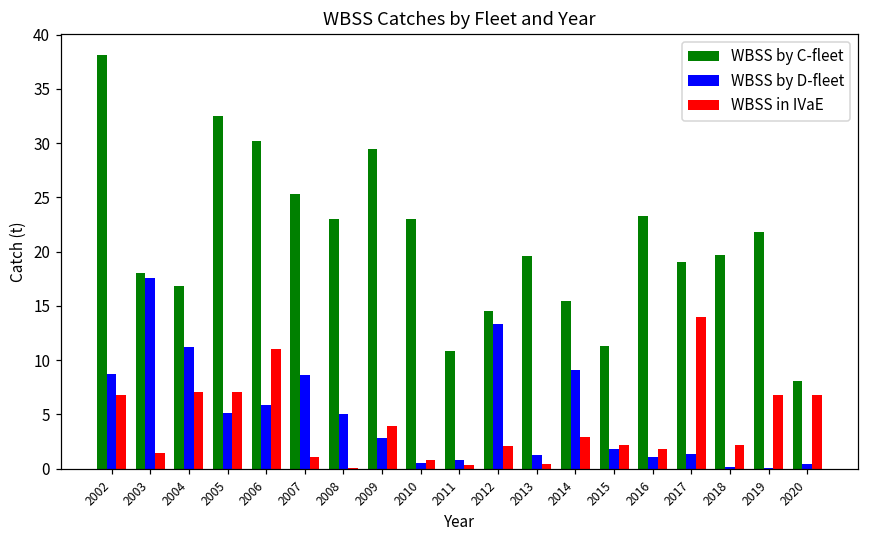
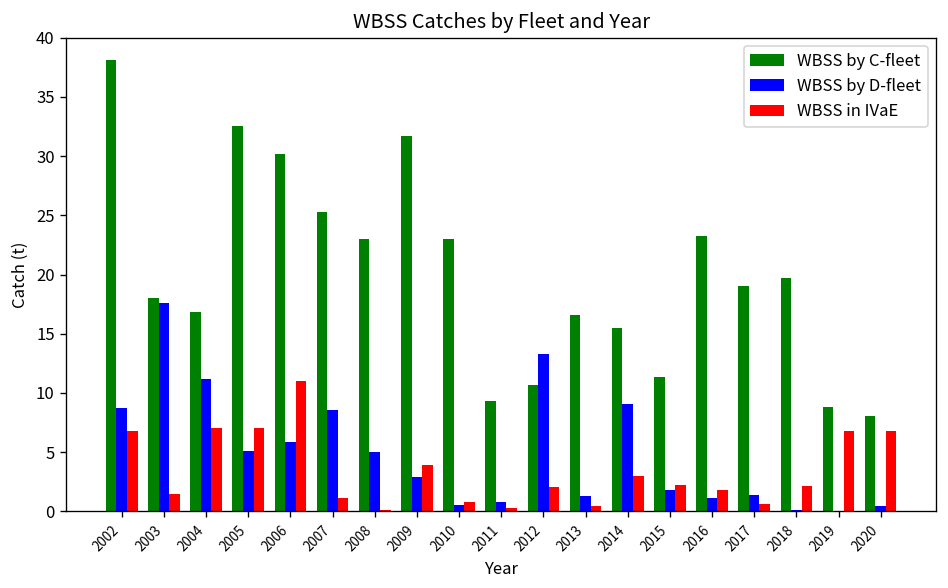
  {
    "WBSS by C-fleet": {
      "2002": 38,
      "2003": 18,
      "2004": 17,
      "2005": 33,
      "2006": 30,
      "2007": 25,
      "2008": 23,
-     "2009": 29,
+     "2009": 32,
      "2010": 23,
-     "2011": 11,
-     "2012": 15,
-     "2013": 20,
+     "2011": 9,
+     "2012": 11,
+     "2013": 17,
      "2014": 15,
      "2015": 11,
      "2016": 23,
      "2017": 19,
      "2018": 20,
-     "2019": 22,
+     "2019": 9,
      "2020": 8
    },
    "WBSS by D-fleet": {
      "2002": 9,
      "2003": 18,
      "2004": 11,
      "2005": 5,
      "2006": 6,
      "2007": 9,
      "2008": 5,
      "2009": 3,
      "2010": 1,
      "2011": 1,
      "2012": 13,
      "2013": 1,
      "2014": 9,
      "2015": 2,
      "2016": 1,
      "2017": 1,
      "2020": 0
    },
    "WBSS in IVaE": {
      "2002": 7,
      "2003": 1,
      "2004": 7,
      "2005": 7,
      "2006": 11,
      "2007": 1,
      "2009": 4,
      "2010": 1,
      "2011": 0,
      "2012": 2,
      "2013": 0,
      "2014": 3,
      "2015": 2,
      "2016": 2,
-     "2017": 14,
+     "2017": 1,
      "2018": 2,
      "2019": 7,
      "2020": 7
    }
  }
